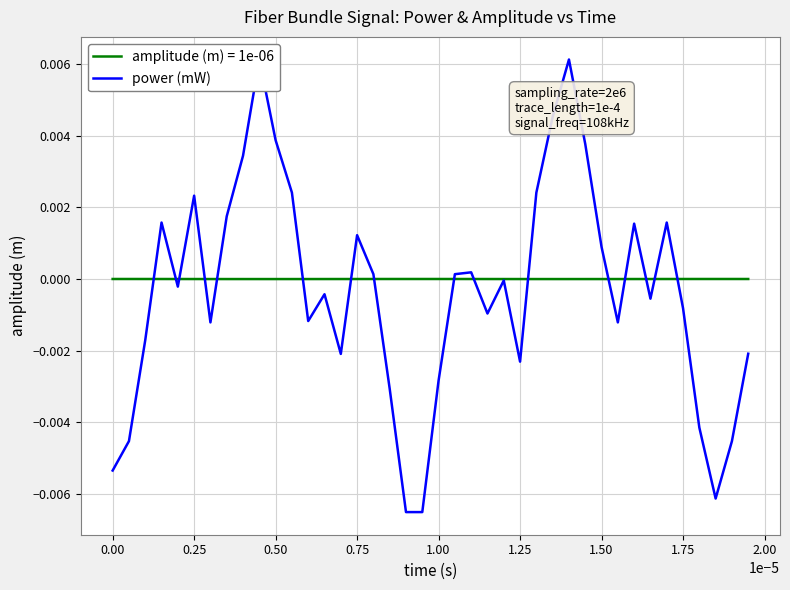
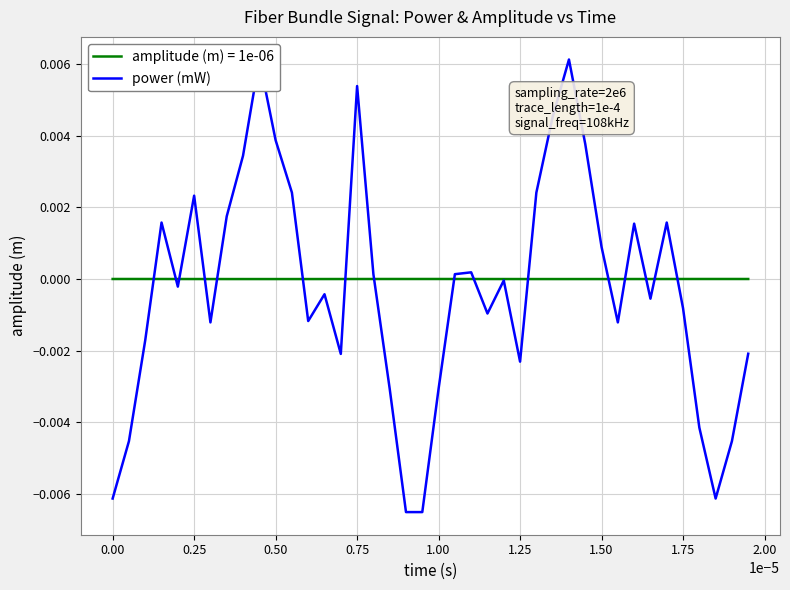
  {
    "amplitude (m) = 1e-06": {
      "0.00": 0.0000,
      "0.25": 0.0000,
      "0.50": 0.0000,
      "0.75": 0.0000,
      "1.00": 0.0000,
      "1.25": 0.0000,
      "1.50": 0.0000,
      "1.75": 0.0000
    },
    "power (mW)": {
-     "0.00": -0.0053,
+     "0.00": -0.0061,
      "0.25": 0.0023,
      "0.50": 0.0039,
-     "0.75": 0.0012,
-     "1.00": -0.0028,
+     "0.75": 0.0054,
+     "1.00": -0.0031,
      "1.25": -0.0023,
      "1.50": 0.0009,
      "1.75": -0.0008
    }
  }
